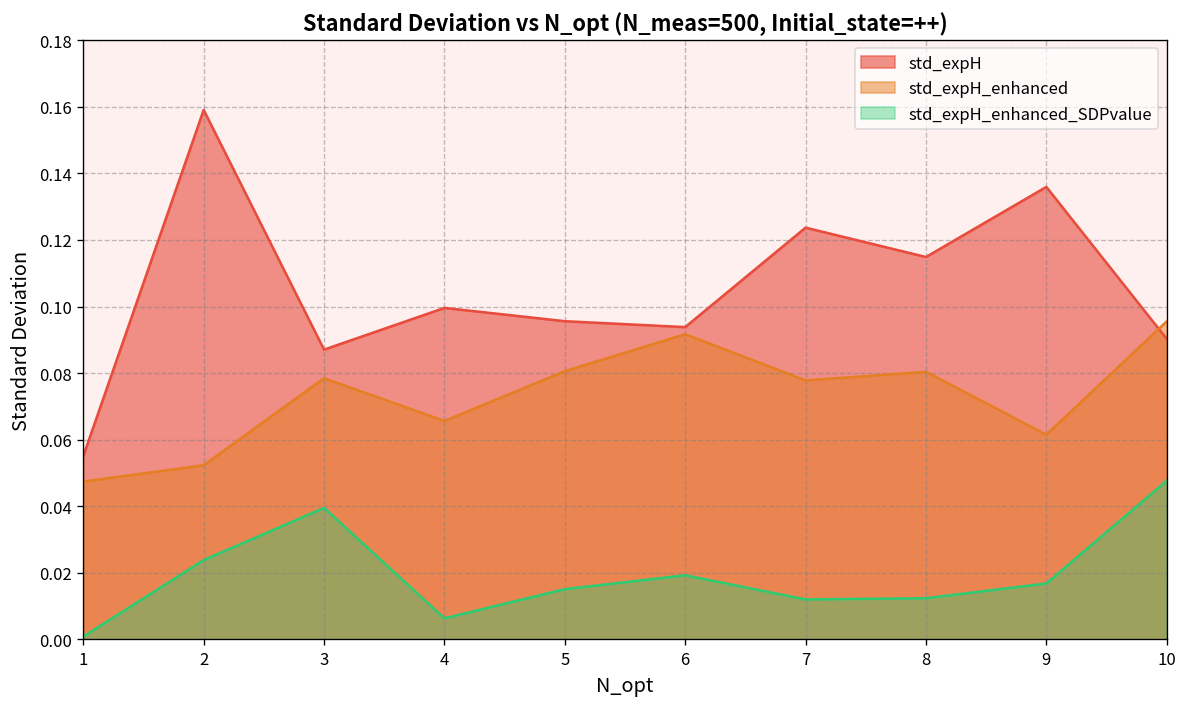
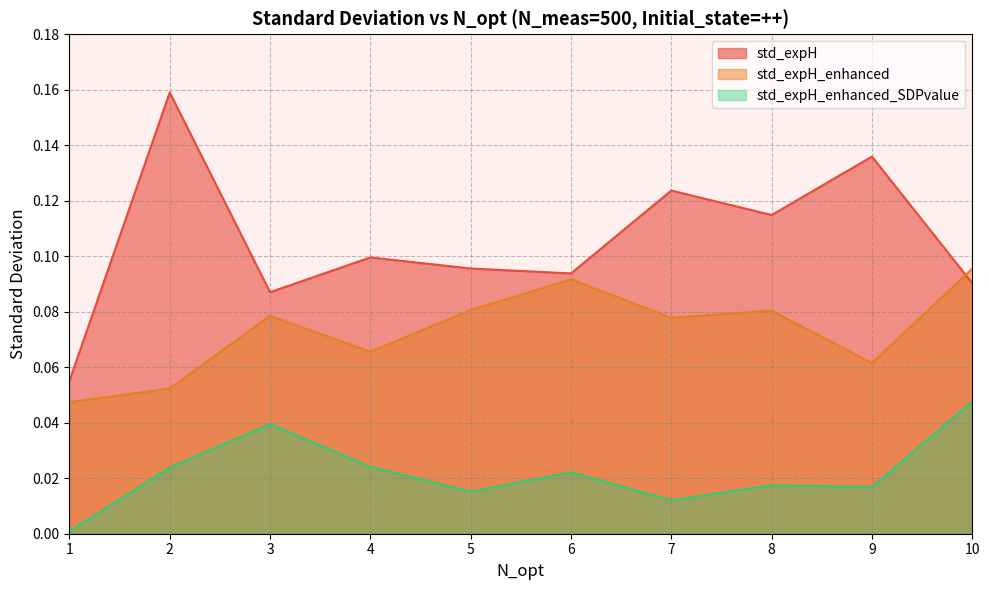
  {
    "std_expH_enhanced_SDPvalue": {
      "1": 0.001,
      "2": 0.024,
      "3": 0.040,
-     "4": 0.006,
+     "4": 0.024,
      "5": 0.015,
-     "6": 0.019,
+     "6": 0.022,
      "7": 0.012,
-     "8": 0.012,
+     "8": 0.018,
      "9": 0.017,
      "10": 0.048
    }
  }
